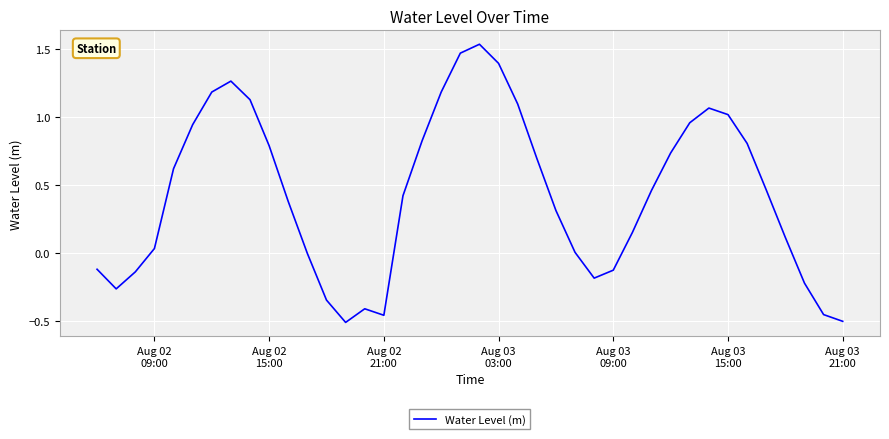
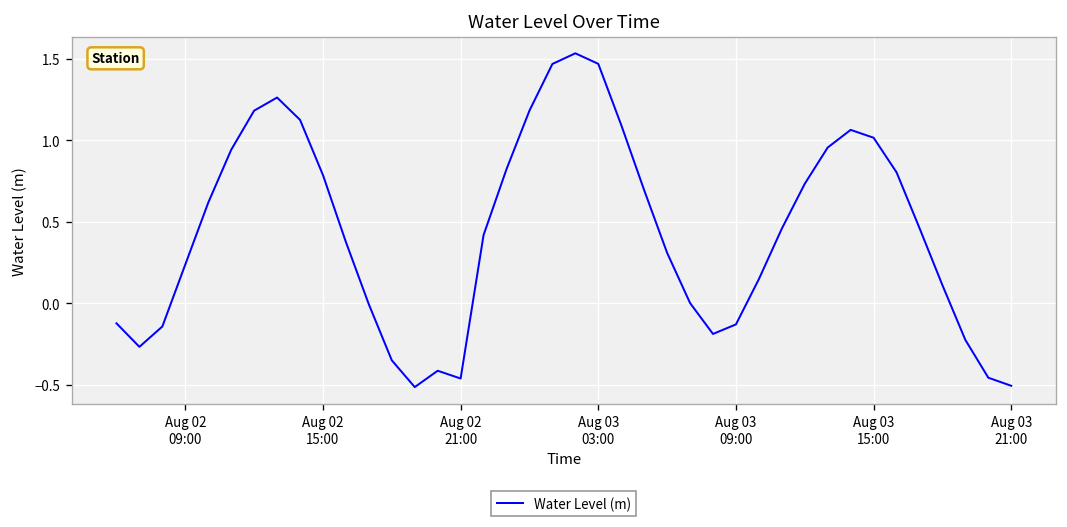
  {
-   "Aug 02 09:00": 0.03,
+   "Aug 02 09:00": 0.24,
    "Aug 02 15:00": 0.79,
    "Aug 02 21:00": -0.46,
-   "Aug 03 03:00": 1.39,
+   "Aug 03 03:00": 1.47,
    "Aug 03 09:00": -0.13,
    "Aug 03 15:00": 1.02,
    "Aug 03 21:00": -0.51
  }
